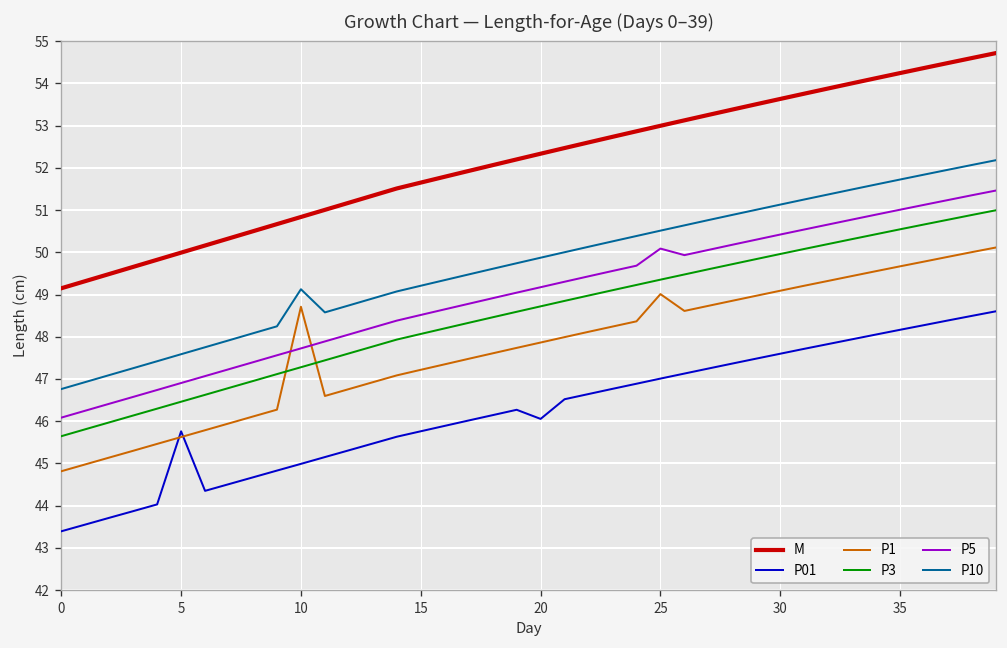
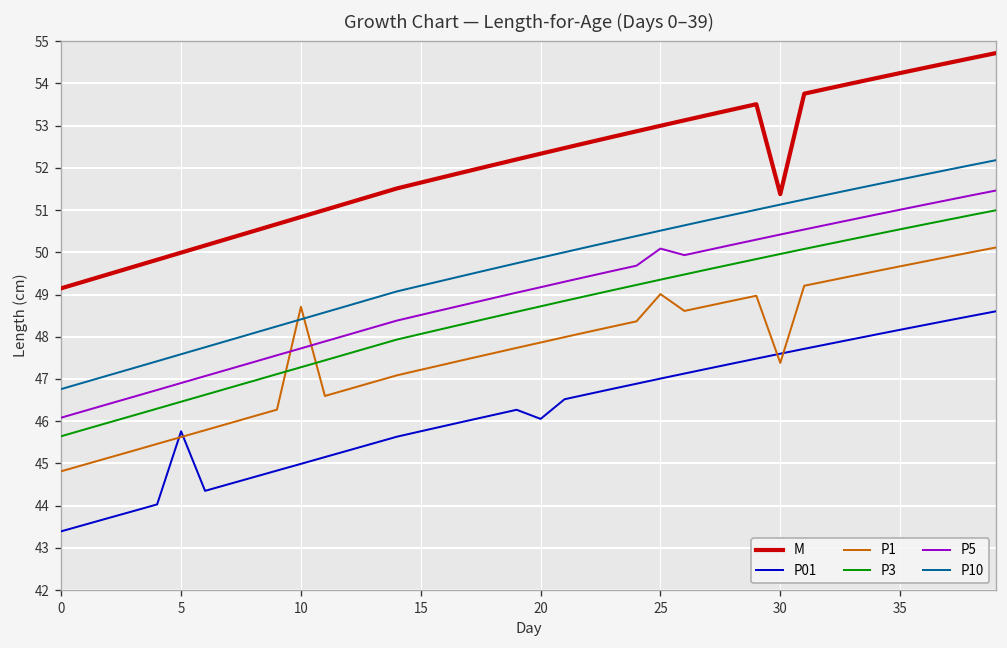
  {
    "M": {
      "0": 49.1,
      "5": 50.0,
      "10": 50.8,
      "15": 51.7,
      "20": 52.3,
      "25": 53.0,
-     "30": 53.6,
+     "30": 51.4,
      "35": 54.2
    },
    "P01": {
      "0": 43.4,
      "5": 45.8,
      "10": 45.0,
      "15": 45.8,
      "20": 46.1,
      "25": 47.0,
      "30": 47.6,
      "35": 48.2
    },
    "P1": {
      "0": 44.8,
      "5": 45.6,
      "10": 48.7,
      "15": 47.2,
      "20": 47.9,
      "25": 49.0,
-     "30": 49.1,
+     "30": 47.4,
      "35": 49.7
    },
    "P3": {
      "0": 45.6,
      "5": 46.5,
      "10": 47.3,
      "15": 48.1,
      "20": 48.7,
      "25": 49.4,
      "30": 50.0,
      "35": 50.5
    },
    "P5": {
      "0": 46.1,
      "5": 46.9,
      "10": 47.7,
      "15": 48.5,
      "20": 49.2,
      "25": 50.1,
      "30": 50.4,
      "35": 51.0
    },
    "P10": {
      "0": 46.8,
      "5": 47.6,
-     "10": 49.1,
+     "10": 48.4,
      "15": 49.2,
      "20": 49.9,
      "25": 50.5,
      "30": 51.1,
      "35": 51.7
    }
  }
